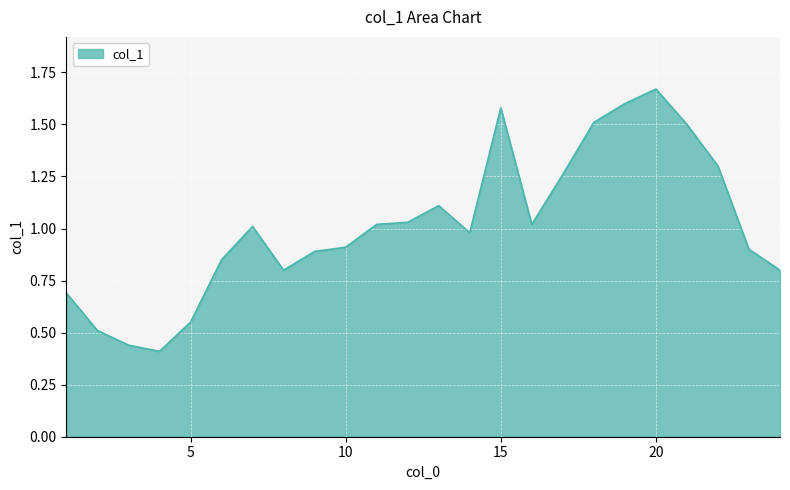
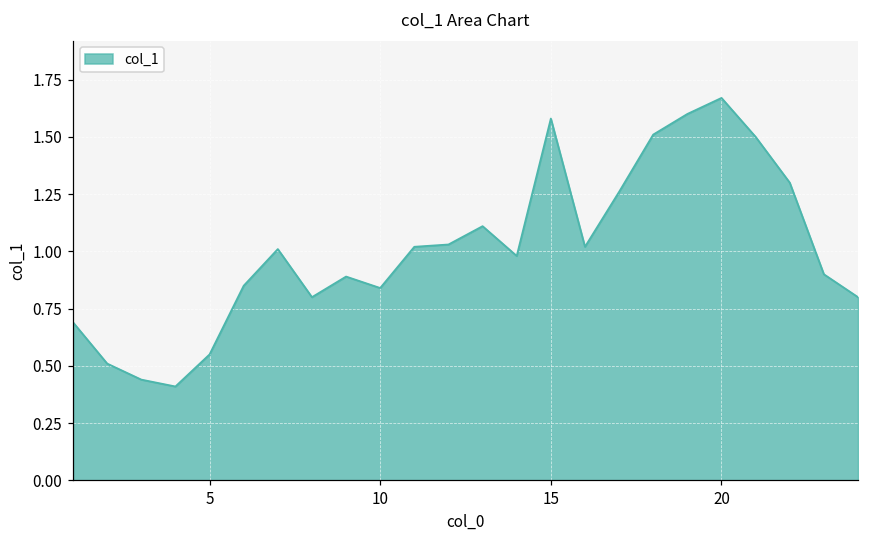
  {
    "5": 0.55,
-   "10": 0.91,
+   "10": 0.84,
    "15": 1.58,
    "20": 1.67
  }
